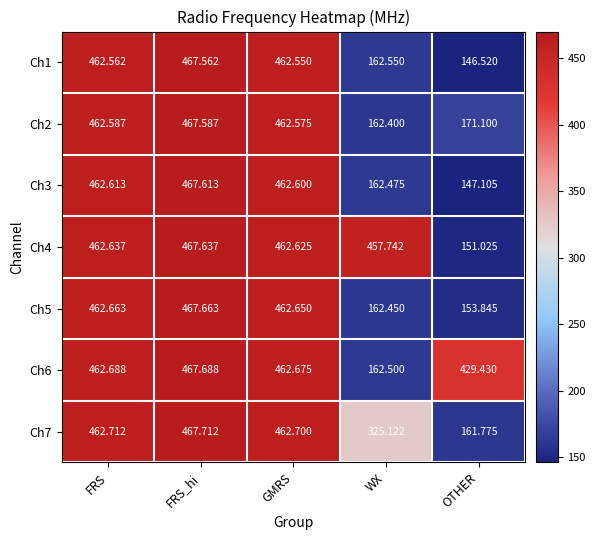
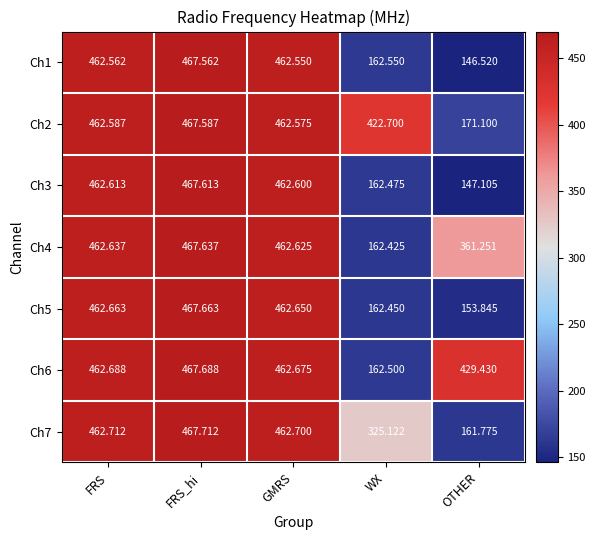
  {
    "Ch1": {
      "FRS": 462.562,
      "FRS_hi": 467.562,
      "GMRS": 462.550,
      "WX": 162.550,
      "OTHER": 146.520
    },
    "Ch2": {
      "FRS": 462.587,
      "FRS_hi": 467.587,
      "GMRS": 462.575,
-     "WX": 162.400,
+     "WX": 422.700,
      "OTHER": 171.100
    },
    "Ch3": {
      "FRS": 462.613,
      "FRS_hi": 467.613,
      "GMRS": 462.600,
      "WX": 162.475,
      "OTHER": 147.105
    },
    "Ch4": {
      "FRS": 462.637,
      "FRS_hi": 467.637,
      "GMRS": 462.625,
-     "WX": 457.742,
-     "OTHER": 151.025
+     "WX": 162.425,
+     "OTHER": 361.251
    },
    "Ch5": {
      "FRS": 462.663,
      "FRS_hi": 467.663,
      "GMRS": 462.650,
      "WX": 162.450,
      "OTHER": 153.845
    },
    "Ch6": {
      "FRS": 462.688,
      "FRS_hi": 467.688,
      "GMRS": 462.675,
      "WX": 162.500,
      "OTHER": 429.430
    },
    "Ch7": {
      "FRS": 462.712,
      "FRS_hi": 467.712,
      "GMRS": 462.700,
      "WX": 325.122,
      "OTHER": 161.775
    }
  }
